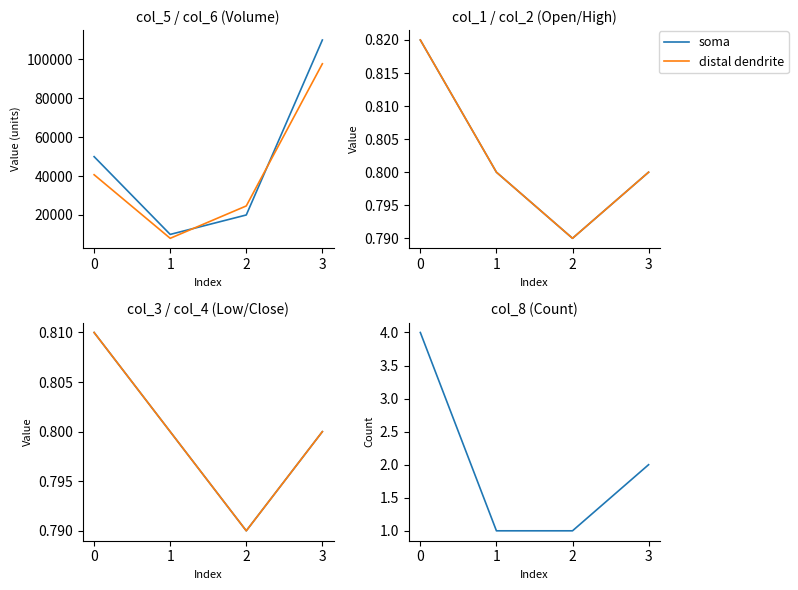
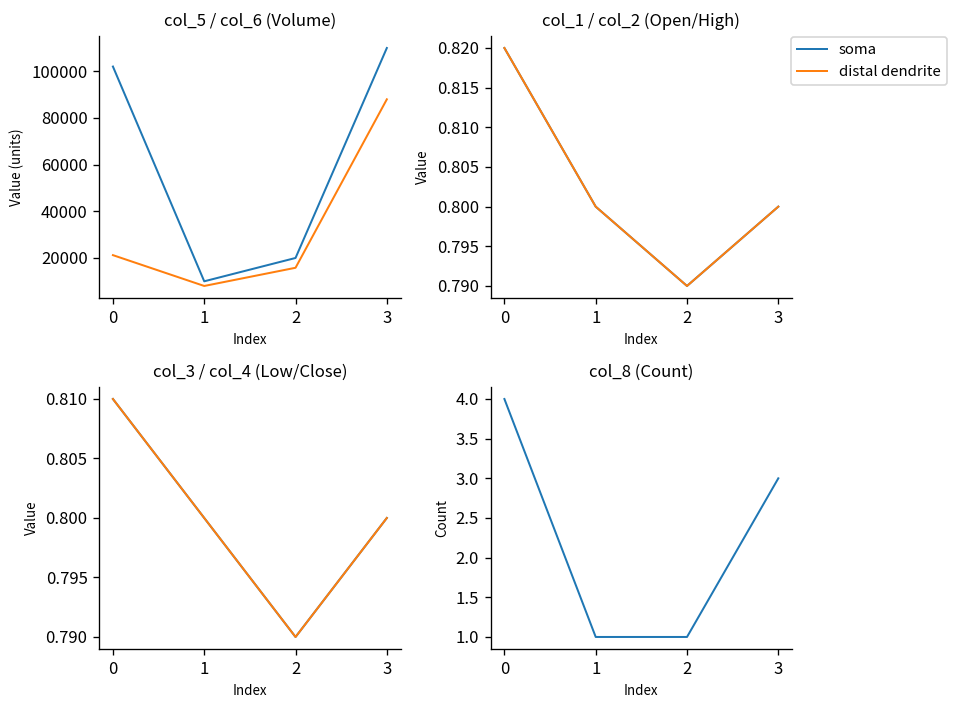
  {
    "col_5 / col_6 (Volume)": {
      "soma": {
-       "0": 50000,
+       "0": 102000,
        "1": 10000,
        "2": 20000,
        "3": 110000
      },
      "distal dendrite": {
-       "0": 41000,
+       "0": 21000,
        "1": 8000,
-       "2": 25000,
-       "3": 98000
+       "2": 16000,
+       "3": 88000
      }
    },
    "col_1 / col_2 (Open/High)": {
      "0": 0.820,
      "1": 0.800,
      "2": 0.790,
      "3": 0.800
    },
    "col_3 / col_4 (Low/Close)": {
      "0": 0.810,
      "1": 0.800,
      "2": 0.790,
      "3": 0.800
    },
    "col_8 (Count)": {
      "0": 4,
      "1": 1,
      "2": 1,
-     "3": 2
+     "3": 3
    }
  }
